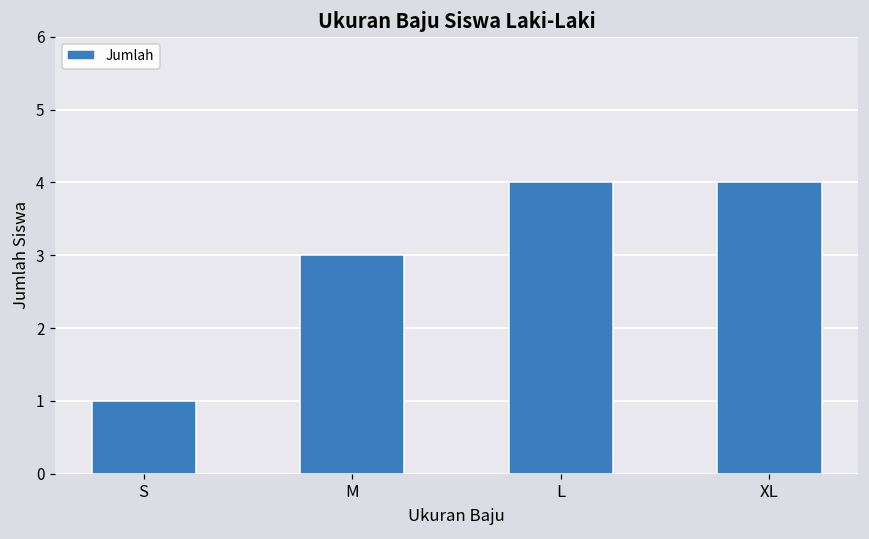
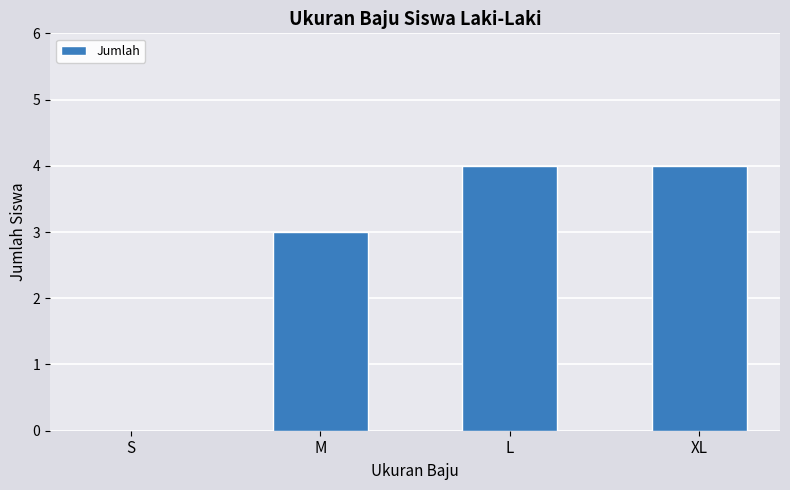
  {
-   "S": 1,
+   "S": 0,
    "M": 3,
    "L": 4,
    "XL": 4
  }
